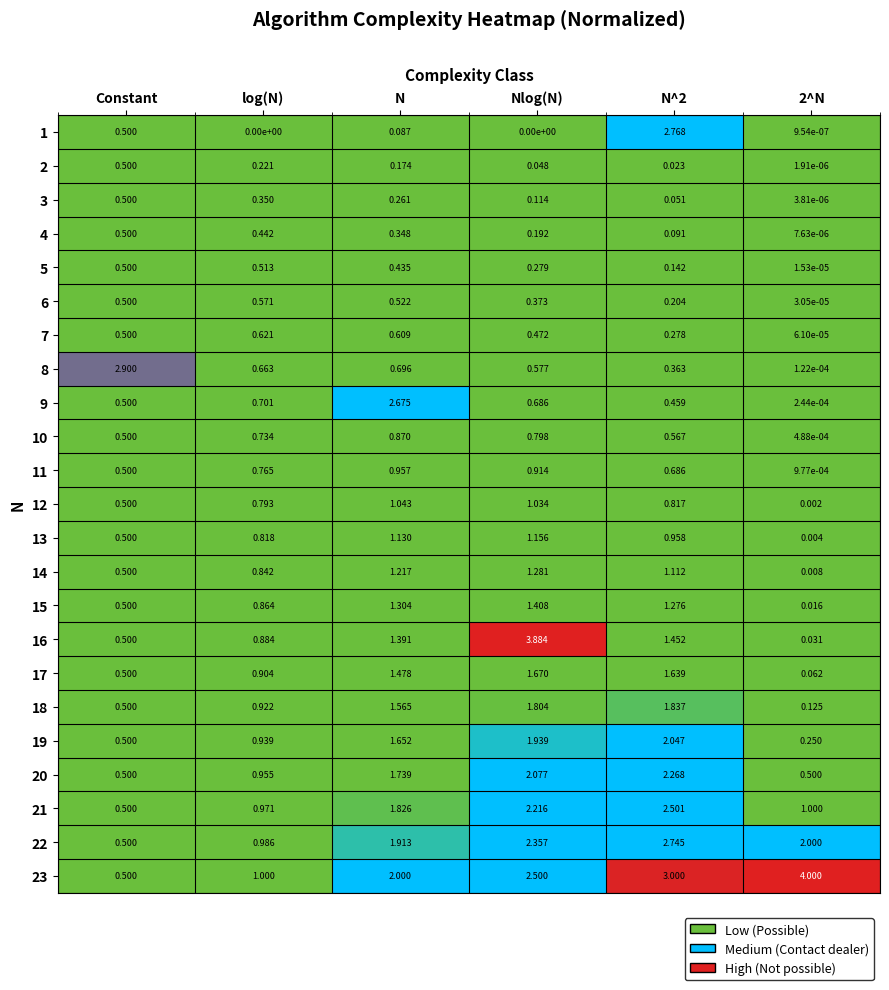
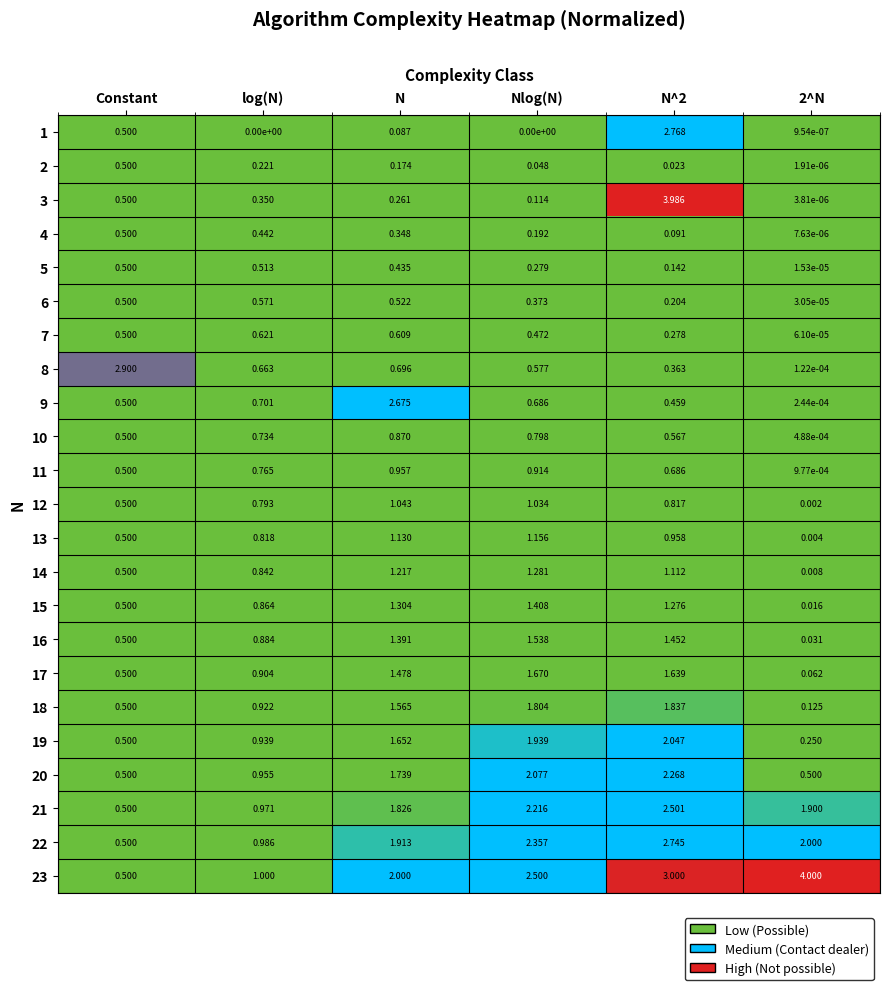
  {
    "1": {
      "Constant": "0.500",
      "log(N)": "0.00e+00",
      "N": "0.087",
      "Nlog(N)": "0.00e+00",
      "N^2": "2.768",
      "2^N": "9.54e-07"
    },
    "2": {
      "Constant": "0.500",
      "log(N)": "0.221",
      "N": "0.174",
      "Nlog(N)": "0.048",
      "N^2": "0.023",
      "2^N": "1.91e-06"
    },
    "3": {
      "Constant": "0.500",
      "log(N)": "0.350",
      "N": "0.261",
      "Nlog(N)": "0.114",
-     "N^2": "0.051",
+     "N^2": "3.986",
      "2^N": "3.81e-06"
    },
    "4": {
      "Constant": "0.500",
      "log(N)": "0.442",
      "N": "0.348",
      "Nlog(N)": "0.192",
      "N^2": "0.091",
      "2^N": "7.63e-06"
    },
    "5": {
      "Constant": "0.500",
      "log(N)": "0.513",
      "N": "0.435",
      "Nlog(N)": "0.279",
      "N^2": "0.142",
      "2^N": "1.53e-05"
    },
    "6": {
      "Constant": "0.500",
      "log(N)": "0.571",
      "N": "0.522",
      "Nlog(N)": "0.373",
      "N^2": "0.204",
      "2^N": "3.05e-05"
    },
    "7": {
      "Constant": "0.500",
      "log(N)": "0.621",
      "N": "0.609",
      "Nlog(N)": "0.472",
      "N^2": "0.278",
      "2^N": "6.10e-05"
    },
    "8": {
      "Constant": "2.900",
      "log(N)": "0.663",
      "N": "0.696",
      "Nlog(N)": "0.577",
      "N^2": "0.363",
      "2^N": "1.22e-04"
    },
    "9": {
      "Constant": "0.500",
      "log(N)": "0.701",
      "N": "2.675",
      "Nlog(N)": "0.686",
      "N^2": "0.459",
      "2^N": "2.44e-04"
    },
    "10": {
      "Constant": "0.500",
      "log(N)": "0.734",
      "N": "0.870",
      "Nlog(N)": "0.798",
      "N^2": "0.567",
      "2^N": "4.88e-04"
    },
    "11": {
      "Constant": "0.500",
      "log(N)": "0.765",
      "N": "0.957",
      "Nlog(N)": "0.914",
      "N^2": "0.686",
      "2^N": "9.77e-04"
    },
    "12": {
      "Constant": "0.500",
      "log(N)": "0.793",
      "N": "1.043",
      "Nlog(N)": "1.034",
      "N^2": "0.817",
      "2^N": "0.002"
    },
    "13": {
      "Constant": "0.500",
      "log(N)": "0.818",
      "N": "1.130",
      "Nlog(N)": "1.156",
      "N^2": "0.958",
      "2^N": "0.004"
    },
    "14": {
      "Constant": "0.500",
      "log(N)": "0.842",
      "N": "1.217",
      "Nlog(N)": "1.281",
      "N^2": "1.112",
      "2^N": "0.008"
    },
    "15": {
      "Constant": "0.500",
      "log(N)": "0.864",
      "N": "1.304",
      "Nlog(N)": "1.408",
      "N^2": "1.276",
      "2^N": "0.016"
    },
    "16": {
      "Constant": "0.500",
      "log(N)": "0.884",
      "N": "1.391",
-     "Nlog(N)": "3.884",
+     "Nlog(N)": "1.538",
      "N^2": "1.452",
      "2^N": "0.031"
    },
    "17": {
      "Constant": "0.500",
      "log(N)": "0.904",
      "N": "1.478",
      "Nlog(N)": "1.670",
      "N^2": "1.639",
      "2^N": "0.062"
    },
    "18": {
      "Constant": "0.500",
      "log(N)": "0.922",
      "N": "1.565",
      "Nlog(N)": "1.804",
      "N^2": "1.837",
      "2^N": "0.125"
    },
    "19": {
      "Constant": "0.500",
      "log(N)": "0.939",
      "N": "1.652",
      "Nlog(N)": "1.939",
      "N^2": "2.047",
      "2^N": "0.250"
    },
    "20": {
      "Constant": "0.500",
      "log(N)": "0.955",
      "N": "1.739",
      "Nlog(N)": "2.077",
      "N^2": "2.268",
      "2^N": "0.500"
    },
    "21": {
      "Constant": "0.500",
      "log(N)": "0.971",
      "N": "1.826",
      "Nlog(N)": "2.216",
      "N^2": "2.501",
-     "2^N": "1.000"
+     "2^N": "1.900"
    },
    "22": {
      "Constant": "0.500",
      "log(N)": "0.986",
      "N": "1.913",
      "Nlog(N)": "2.357",
      "N^2": "2.745",
      "2^N": "2.000"
    },
    "23": {
      "Constant": "0.500",
      "log(N)": "1.000",
      "N": "2.000",
      "Nlog(N)": "2.500",
      "N^2": "3.000",
      "2^N": "4.000"
    }
  }
